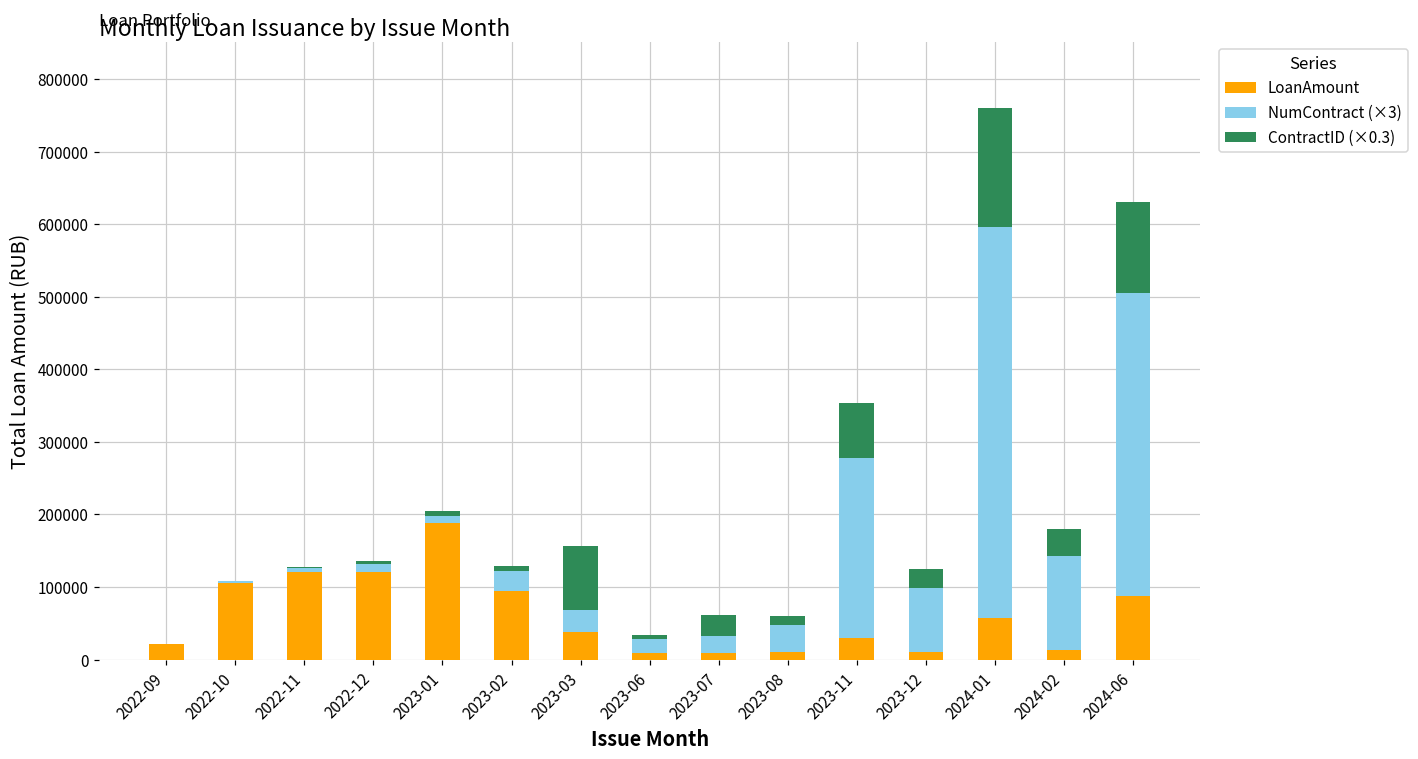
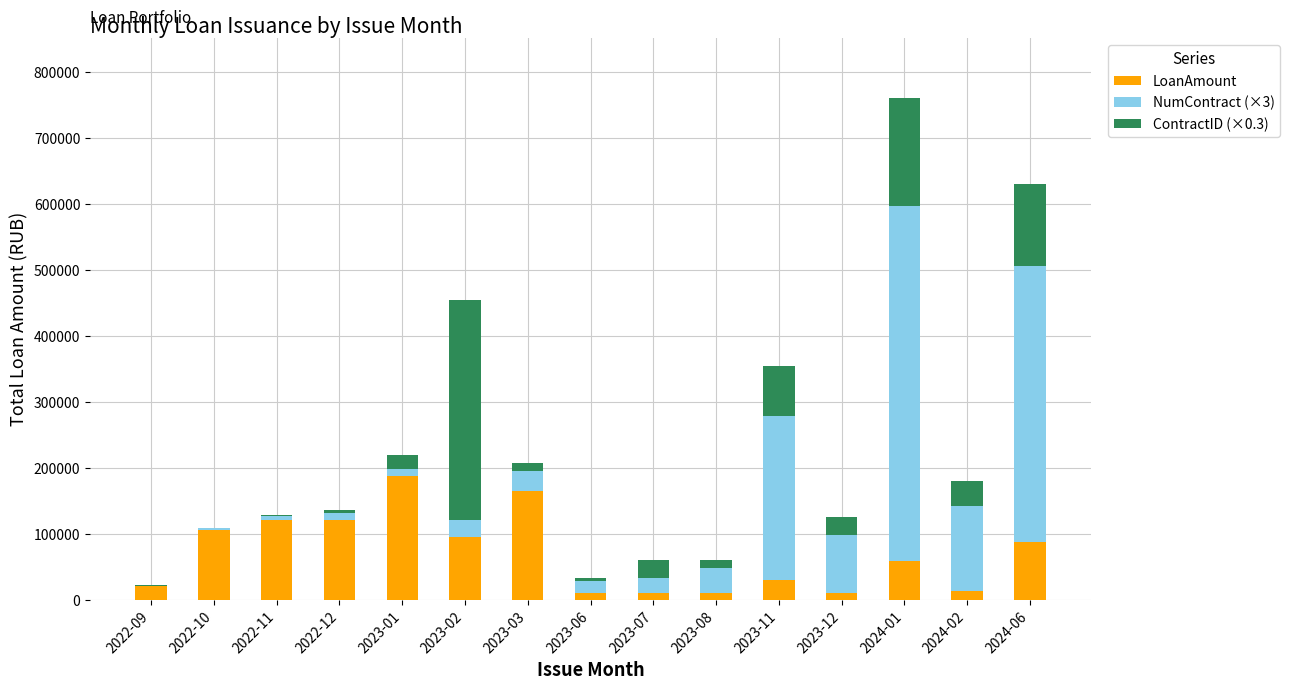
  {
    "LoanAmount": {
      "2022-09": 20000,
      "2022-10": 110000,
      "2022-11": 120000,
      "2022-12": 120000,
      "2023-01": 190000,
      "2023-02": 100000,
-     "2023-03": 40000,
+     "2023-03": 170000,
      "2023-06": 10000,
      "2023-07": 10000,
      "2023-08": 10000,
      "2023-11": 30000,
      "2023-12": 10000,
      "2024-01": 60000,
      "2024-02": 10000,
      "2024-06": 90000
    },
    "NumContract (×3)": {
      "2022-11": 10000,
      "2022-12": 10000,
      "2023-01": 10000,
      "2023-02": 30000,
      "2023-03": 30000,
      "2023-06": 20000,
      "2023-07": 20000,
      "2023-08": 40000,
      "2023-11": 250000,
      "2023-12": 90000,
      "2024-01": 540000,
      "2024-02": 130000,
      "2024-06": 420000
    },
    "ContractID (×0.3)": {
      "2022-12": 0,
-     "2023-01": 10000,
-     "2023-02": 10000,
-     "2023-03": 90000,
+     "2023-01": 20000,
+     "2023-02": 330000,
+     "2023-03": 10000,
      "2023-06": 10000,
      "2023-07": 30000,
      "2023-08": 10000,
      "2023-11": 80000,
      "2023-12": 30000,
      "2024-01": 160000,
      "2024-02": 40000,
      "2024-06": 130000
    }
  }
